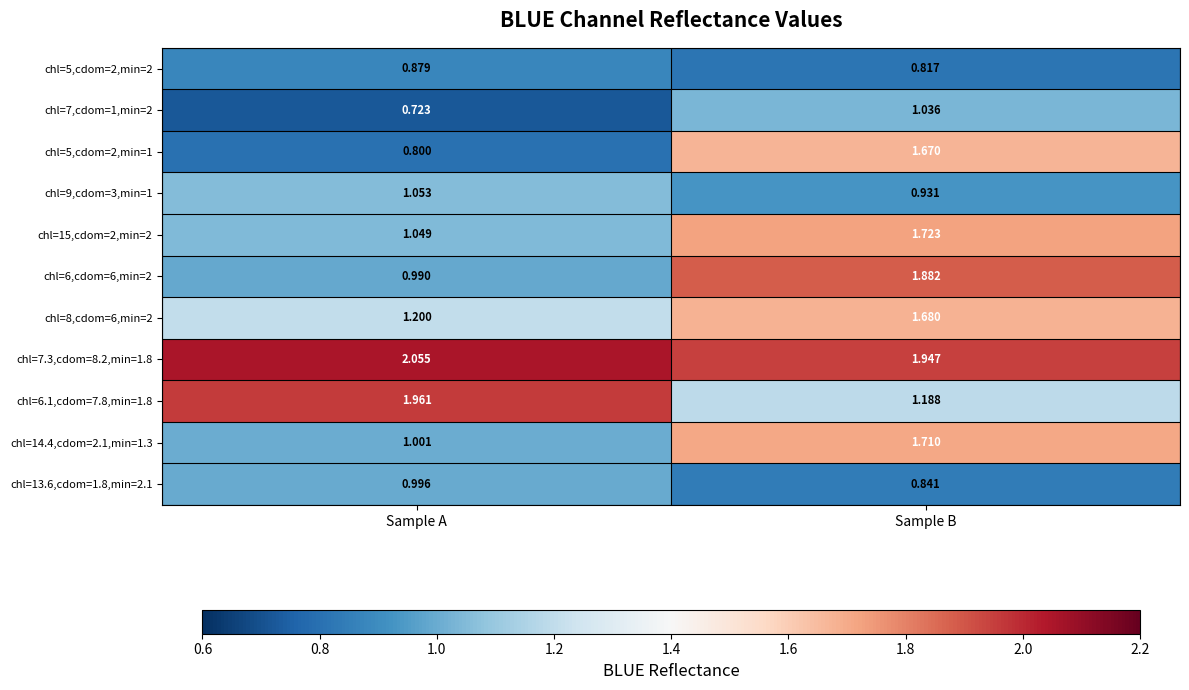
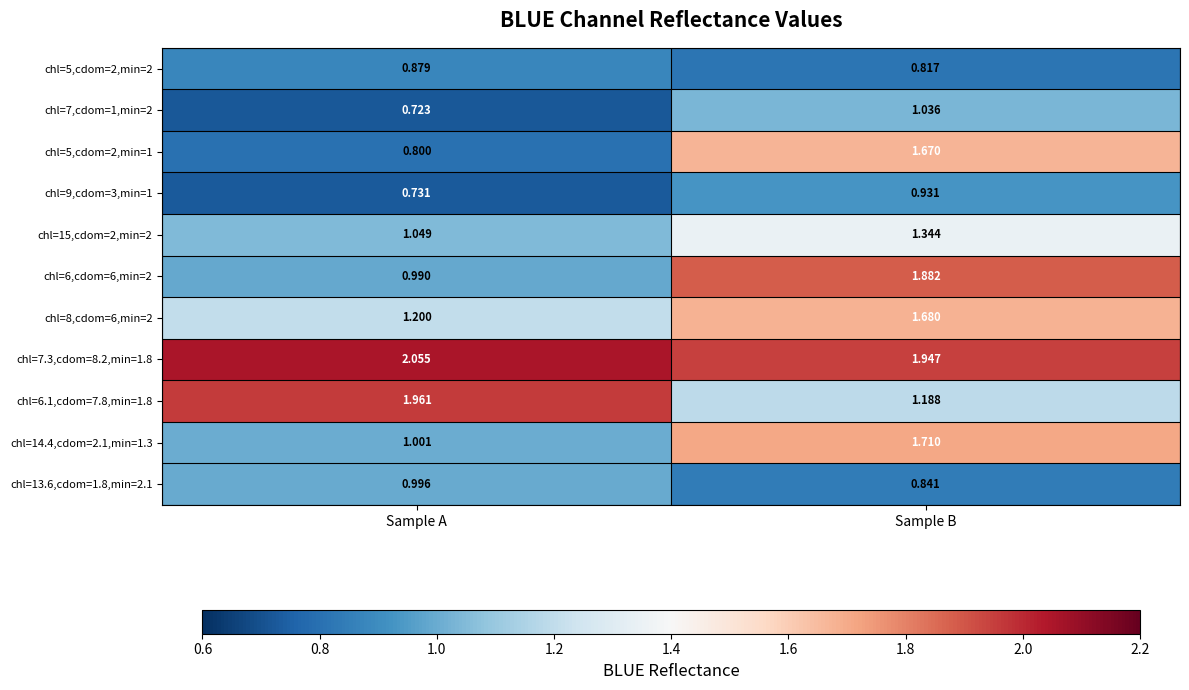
  {
    "chl=5,cdom=2,min=2": {
      "Sample A": 0.879,
      "Sample B": 0.817
    },
    "chl=7,cdom=1,min=2": {
      "Sample A": 0.723,
      "Sample B": 1.036
    },
    "chl=5,cdom=2,min=1": {
      "Sample A": 0.800,
      "Sample B": 1.670
    },
    "chl=9,cdom=3,min=1": {
-     "Sample A": 1.053,
+     "Sample A": 0.731,
      "Sample B": 0.931
    },
    "chl=15,cdom=2,min=2": {
      "Sample A": 1.049,
-     "Sample B": 1.723
+     "Sample B": 1.344
    },
    "chl=6,cdom=6,min=2": {
      "Sample A": 0.990,
      "Sample B": 1.882
    },
    "chl=8,cdom=6,min=2": {
      "Sample A": 1.200,
      "Sample B": 1.680
    },
    "chl=7.3,cdom=8.2,min=1.8": {
      "Sample A": 2.055,
      "Sample B": 1.947
    },
    "chl=6.1,cdom=7.8,min=1.8": {
      "Sample A": 1.961,
      "Sample B": 1.188
    },
    "chl=14.4,cdom=2.1,min=1.3": {
      "Sample A": 1.001,
      "Sample B": 1.710
    },
    "chl=13.6,cdom=1.8,min=2.1": {
      "Sample A": 0.996,
      "Sample B": 0.841
    }
  }
